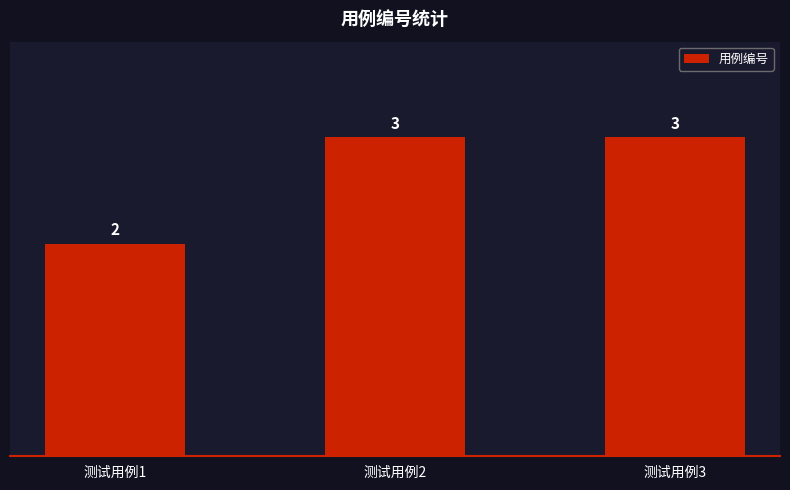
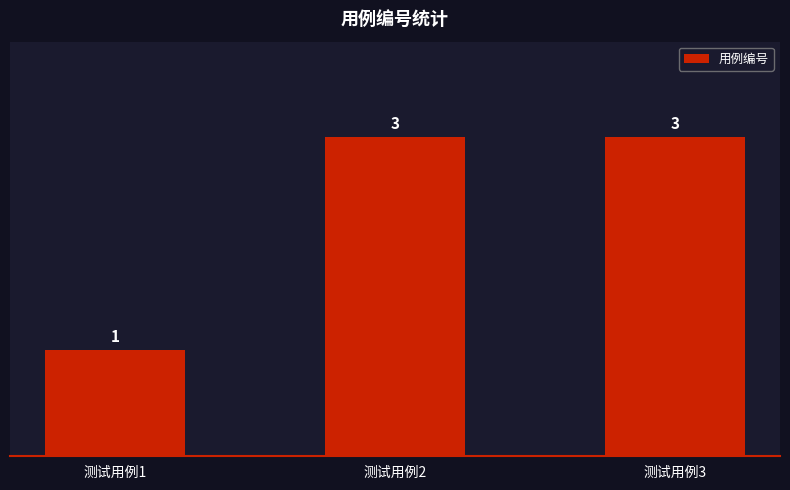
  {
-   "测试用例1": 2,
+   "测试用例1": 1,
    "测试用例2": 3,
    "测试用例3": 3
  }
